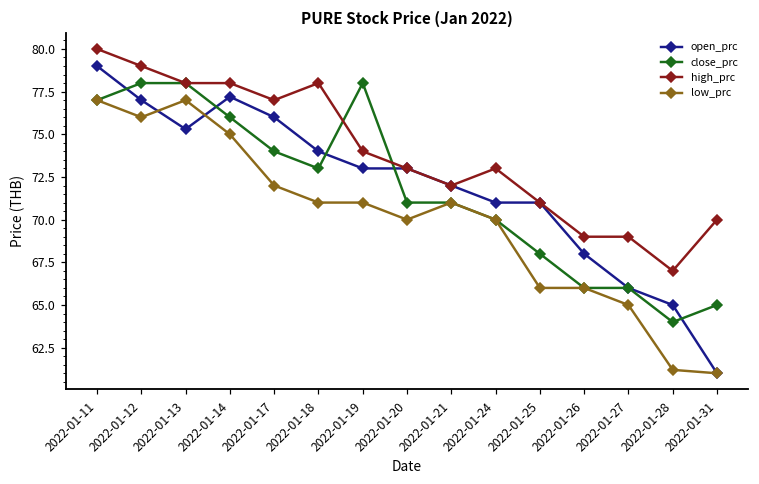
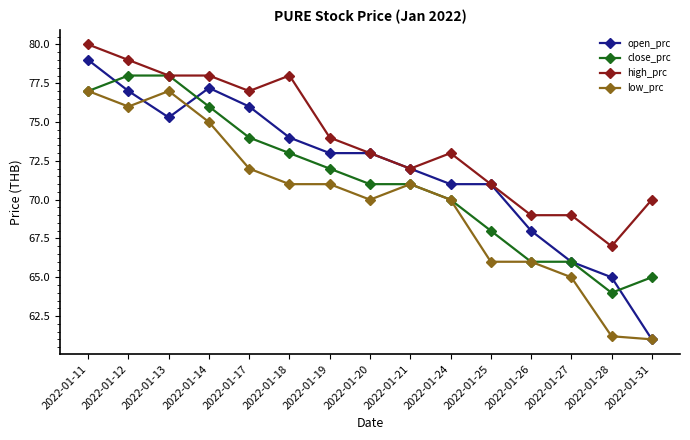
  {
    "open_prc": {
      "2022-01-11": 79,
      "2022-01-12": 77,
      "2022-01-13": 75.3,
      "2022-01-14": 77.2,
      "2022-01-17": 76,
      "2022-01-18": 74,
      "2022-01-19": 73,
      "2022-01-24": 71,
      "2022-01-26": 68,
      "2022-01-28": 65
    },
    "close_prc": {
      "2022-01-12": 78,
      "2022-01-14": 76,
      "2022-01-17": 74,
      "2022-01-18": 73,
-     "2022-01-19": 78,
+     "2022-01-19": 72,
      "2022-01-20": 71,
      "2022-01-25": 68,
      "2022-01-28": 64,
      "2022-01-31": 65
    },
    "high_prc": {
      "2022-01-11": 80,
      "2022-01-12": 79,
      "2022-01-14": 78,
      "2022-01-17": 77,
      "2022-01-18": 78,
      "2022-01-19": 74,
      "2022-01-24": 73,
      "2022-01-26": 69,
      "2022-01-27": 69,
      "2022-01-28": 67,
      "2022-01-31": 70
    },
    "low_prc": {
      "2022-01-12": 76,
      "2022-01-13": 77,
      "2022-01-14": 75,
      "2022-01-17": 72,
      "2022-01-18": 71,
      "2022-01-19": 71,
      "2022-01-20": 70,
      "2022-01-25": 66,
      "2022-01-27": 65,
      "2022-01-28": 61.2
    }
  }
